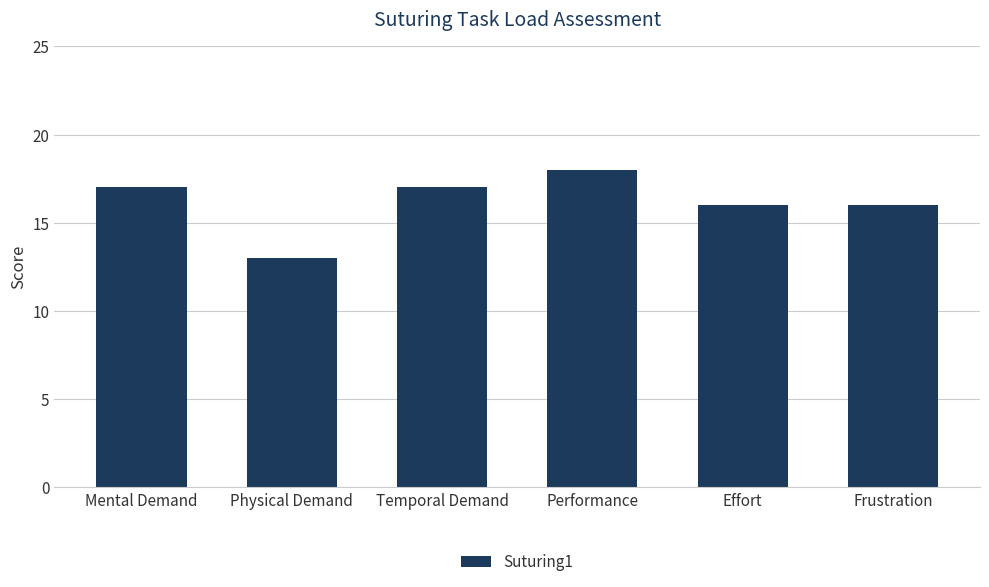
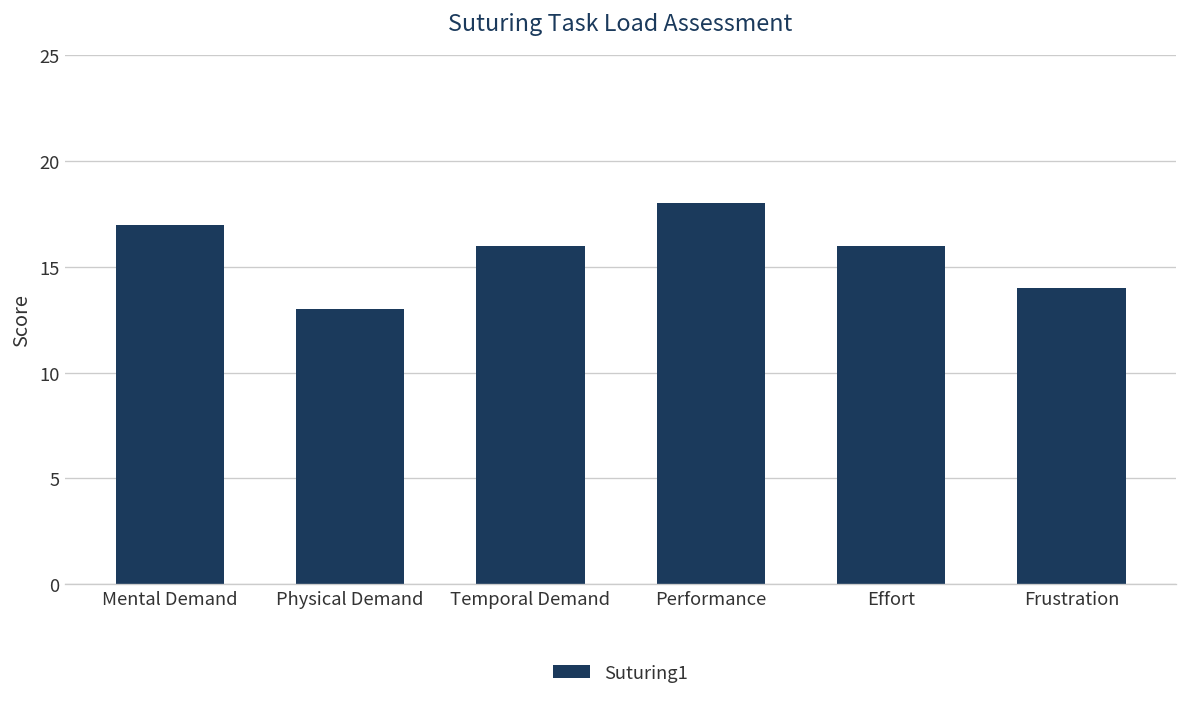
  {
    "Mental Demand": 17,
    "Physical Demand": 13,
-   "Temporal Demand": 17,
+   "Temporal Demand": 16,
    "Performance": 18,
    "Effort": 16,
-   "Frustration": 16
+   "Frustration": 14
  }
